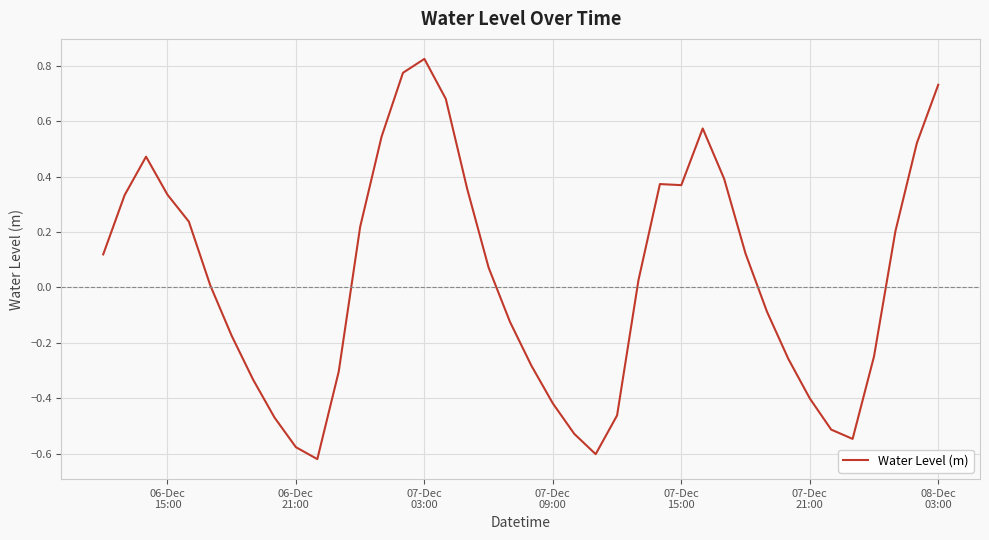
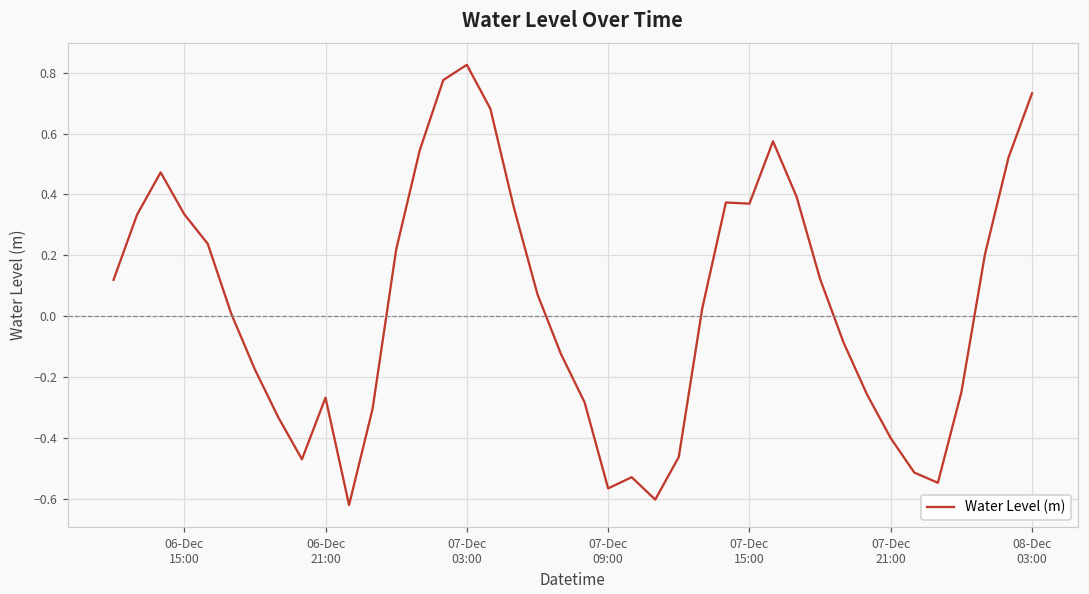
  {
    "06-Dec 15:00": 0.34,
-   "06-Dec 21:00": -0.58,
+   "06-Dec 21:00": -0.27,
    "07-Dec 03:00": 0.83,
-   "07-Dec 09:00": -0.42,
+   "07-Dec 09:00": -0.57,
    "07-Dec 15:00": 0.37,
    "07-Dec 21:00": -0.40,
    "08-Dec 03:00": 0.73
  }
